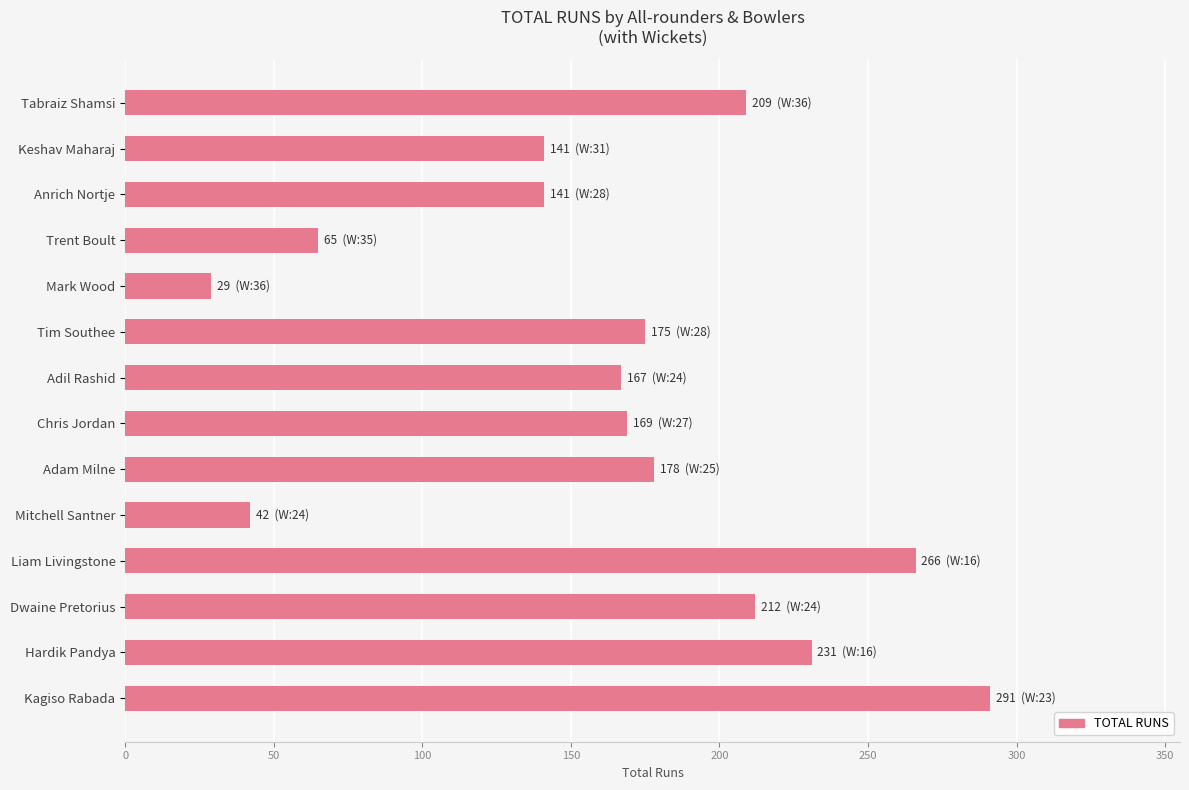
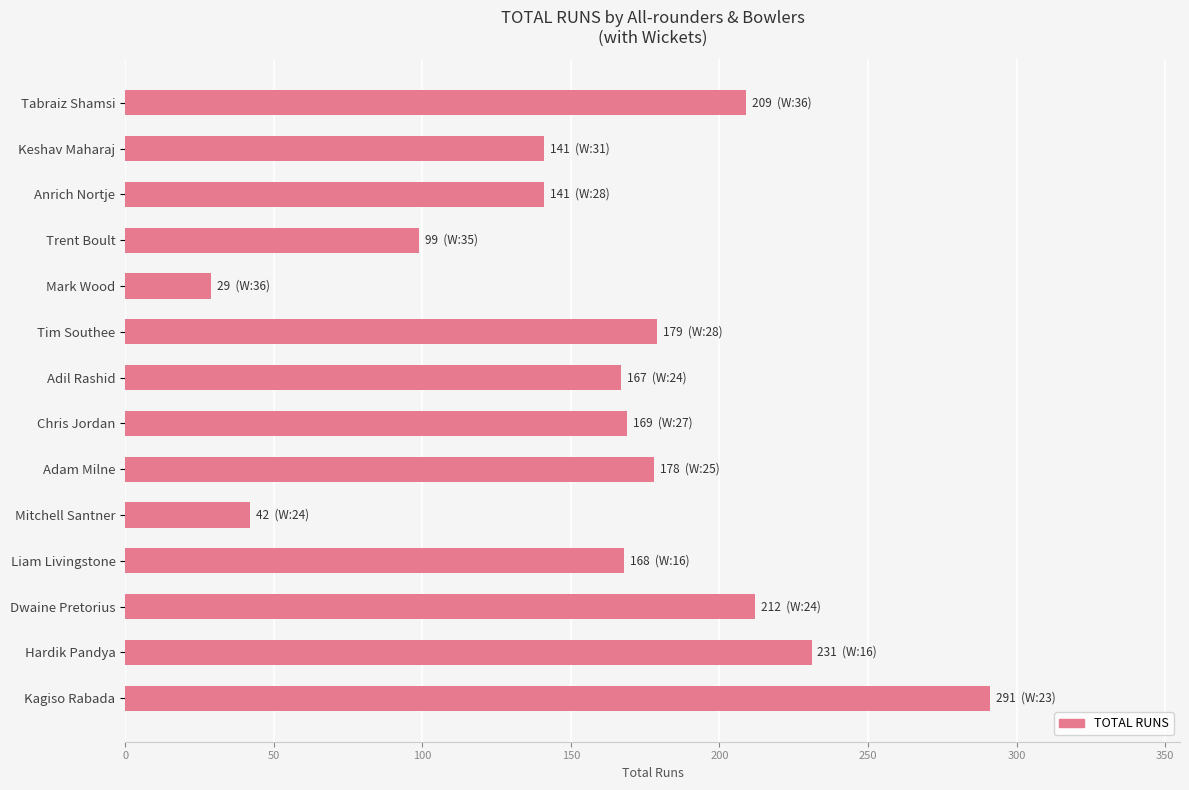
  {
    "Tabraiz Shamsi": 209,
    "Keshav Maharaj": 141,
    "Anrich Nortje": 141,
-   "Trent Boult": 65,
+   "Trent Boult": 99,
    "Mark Wood": 29,
-   "Tim Southee": 175,
+   "Tim Southee": 179,
    "Adil Rashid": 167,
    "Chris Jordan": 169,
    "Adam Milne": 178,
    "Mitchell Santner": 42,
-   "Liam Livingstone": 266,
+   "Liam Livingstone": 168,
    "Dwaine Pretorius": 212,
    "Hardik Pandya": 231,
    "Kagiso Rabada": 291
  }
